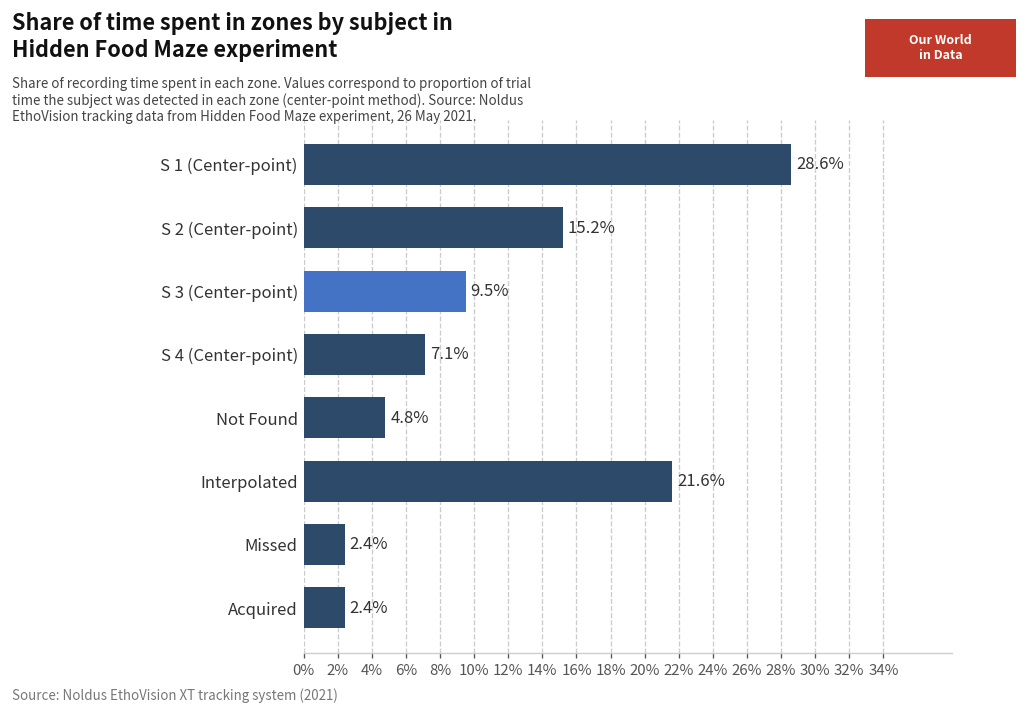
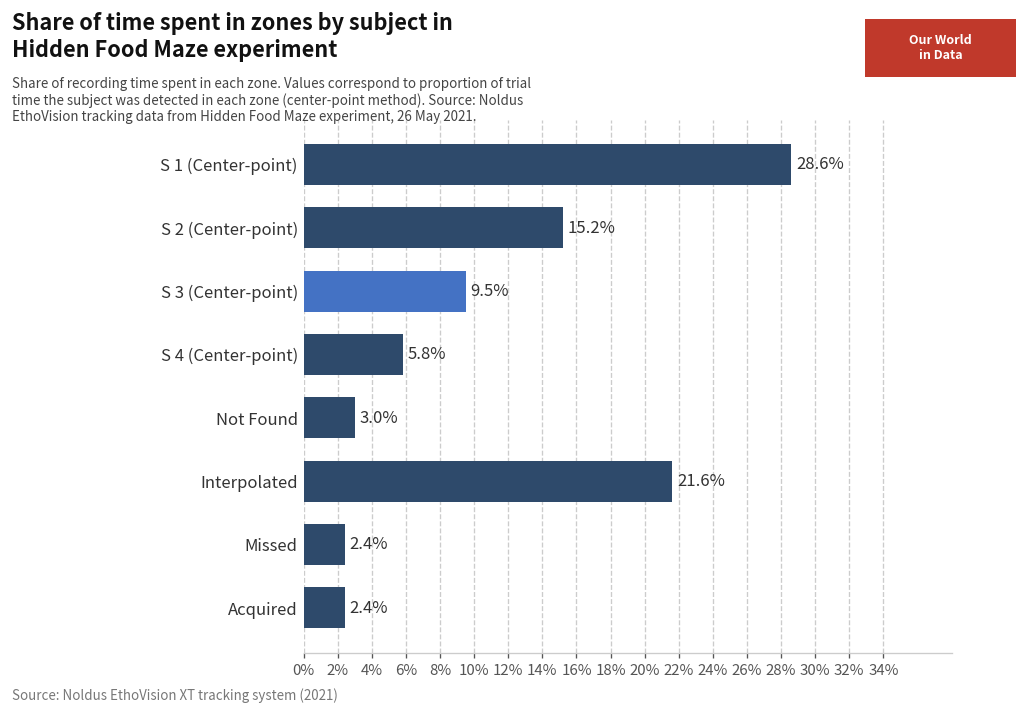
  {
    "S 1 (Center-point)": "28.6%",
    "S 2 (Center-point)": "15.2%",
    "S 3 (Center-point)": "9.5%",
-   "S 4 (Center-point)": "7.1%",
-   "Not Found": "4.8%",
+   "S 4 (Center-point)": "5.8%",
+   "Not Found": "3.0%",
    "Interpolated": "21.6%",
    "Missed": "2.4%",
    "Acquired": "2.4%"
  }
